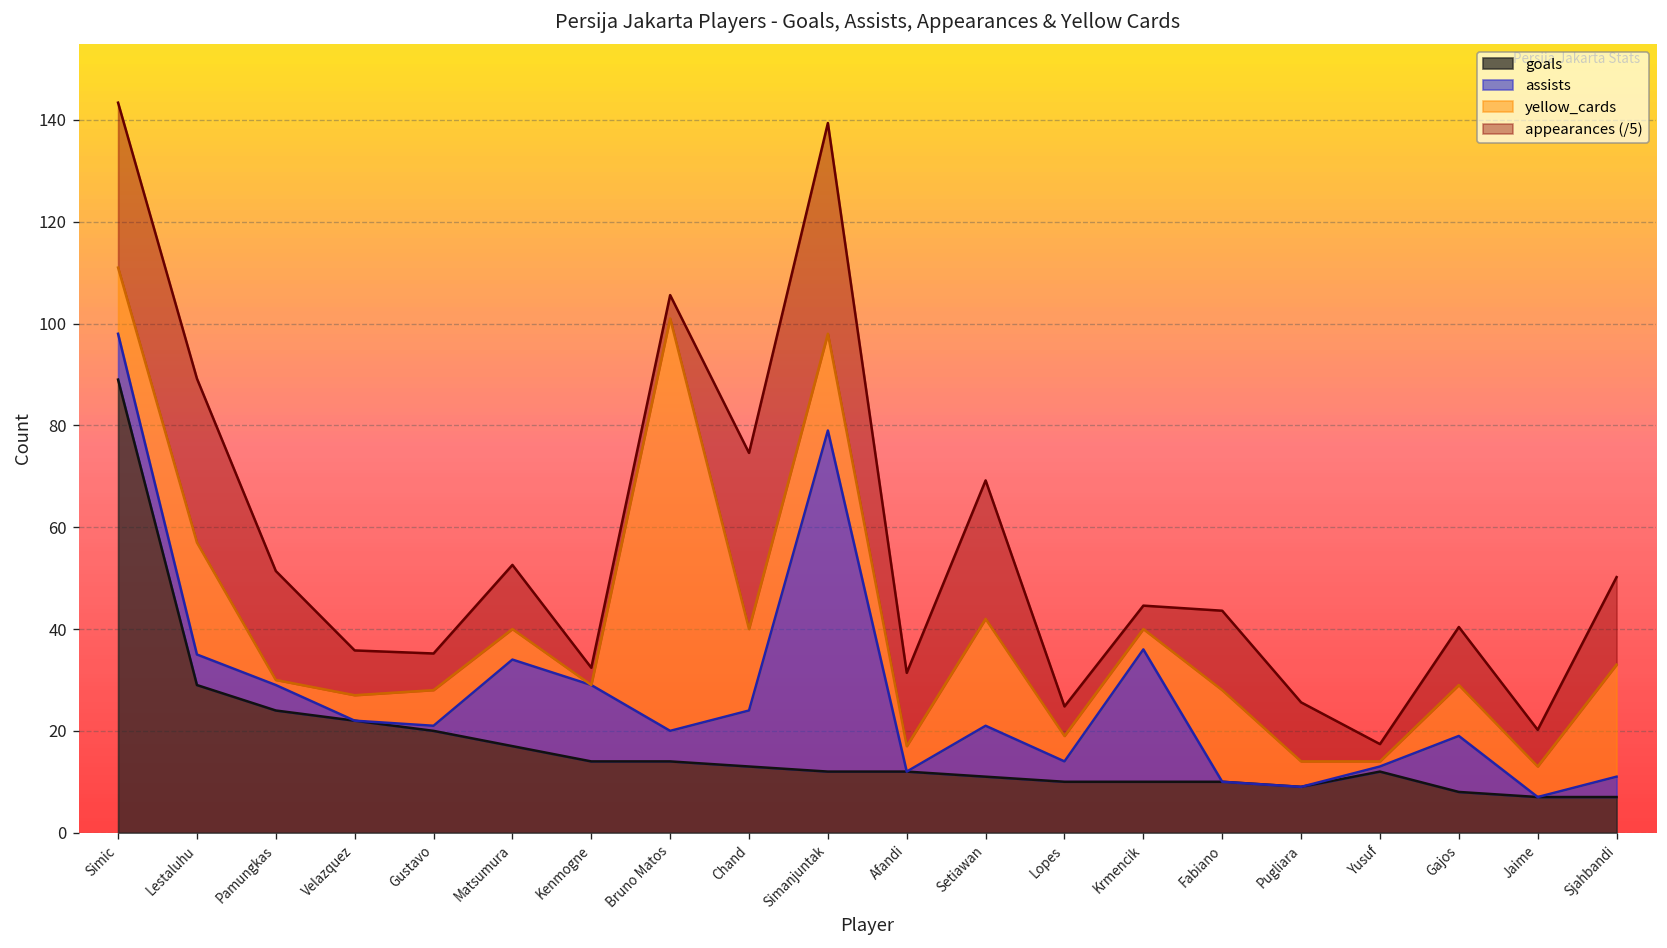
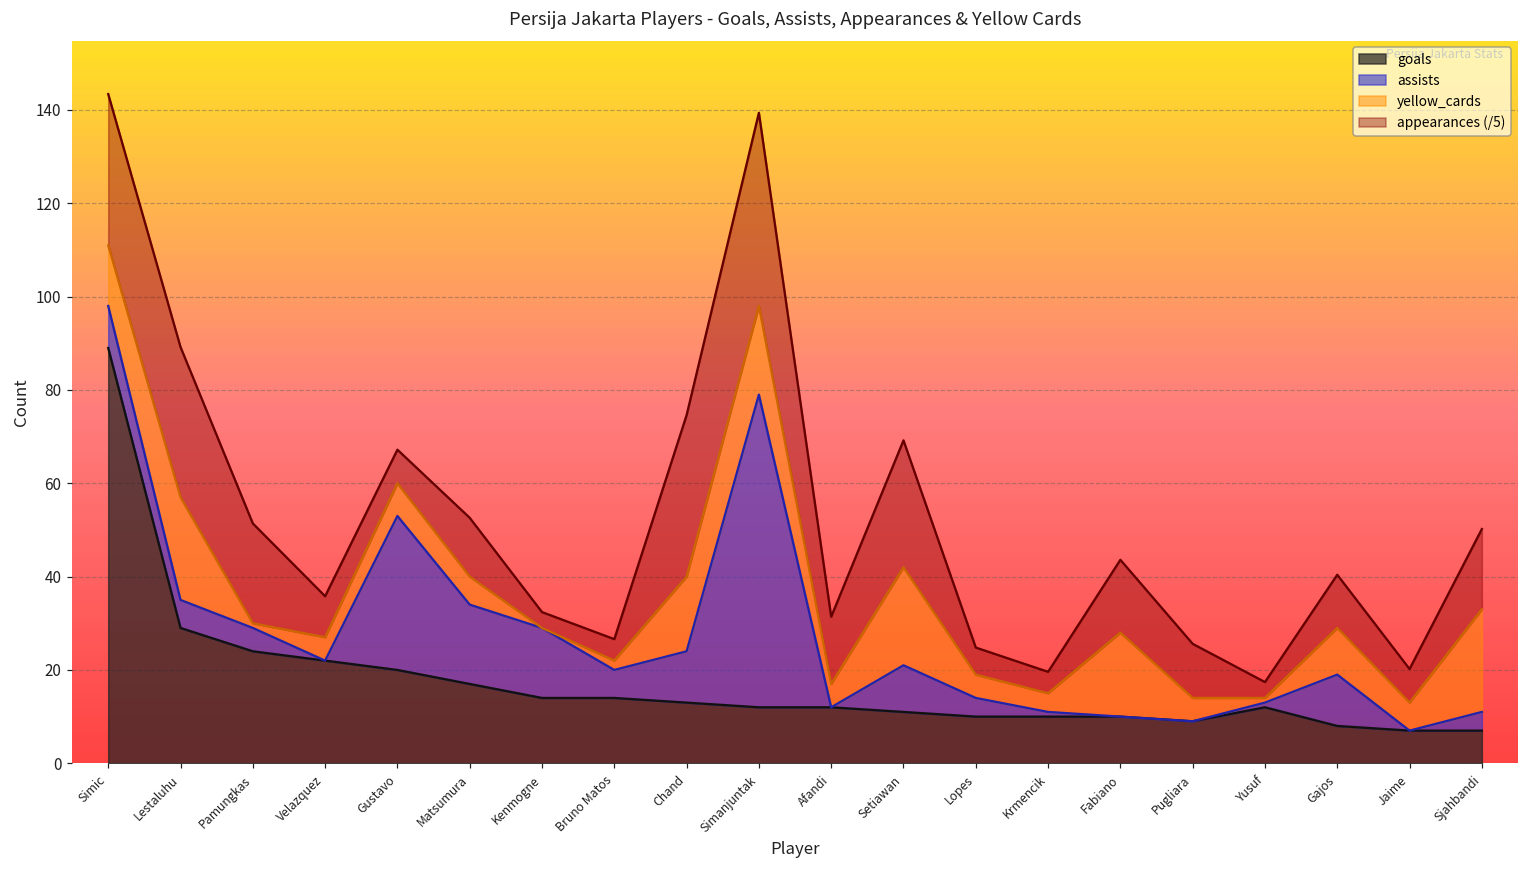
  {
    "goals": {
      "Simic": 89,
      "Lestaluhu": 29,
      "Pamungkas": 24,
      "Gustavo": 20,
      "Matsumura": 17,
      "Kenmogne": 14,
      "Bruno Matos": 14,
      "Chand": 13,
      "Simanjuntak": 12,
      "Setiawan": 11,
      "Lopes": 10,
      "Krmencik": 10,
      "Yusuf": 12,
      "Gajos": 8,
      "Sjahbandi": 7
    },
    "assists": {
      "Simic": 9,
      "Lestaluhu": 6,
      "Pamungkas": 5,
-     "Gustavo": 1,
+     "Gustavo": 33,
      "Matsumura": 17,
      "Bruno Matos": 6,
      "Chand": 11,
      "Simanjuntak": 67,
      "Setiawan": 10,
      "Lopes": 4,
-     "Krmencik": 26,
+     "Krmencik": 1,
      "Yusuf": 1,
      "Gajos": 11,
      "Sjahbandi": 4
    },
    "yellow_cards": {
      "Simic": 13,
      "Lestaluhu": 22,
      "Pamungkas": 1,
      "Velazquez": 5,
      "Gustavo": 7,
      "Matsumura": 6,
-     "Bruno Matos": 81,
+     "Bruno Matos": 2,
      "Chand": 16,
      "Simanjuntak": 19,
      "Afandi": 5,
      "Setiawan": 21,
      "Lopes": 5,
      "Krmencik": 4,
      "Fabiano": 18,
      "Pugliara": 5,
      "Yusuf": 1,
      "Gajos": 10,
      "Jaime": 6,
      "Sjahbandi": 22
    },
    "appearances (/5)": {
      "Simic": 32,
      "Lestaluhu": 32,
      "Pamungkas": 21,
      "Velazquez": 9,
      "Gustavo": 7,
      "Matsumura": 13,
      "Kenmogne": 3,
      "Bruno Matos": 5,
      "Chand": 35,
      "Simanjuntak": 41,
      "Afandi": 14,
      "Setiawan": 27,
      "Lopes": 6,
      "Krmencik": 5,
      "Fabiano": 16,
      "Pugliara": 12,
      "Yusuf": 3,
      "Gajos": 11,
      "Jaime": 7,
      "Sjahbandi": 17
    }
  }
